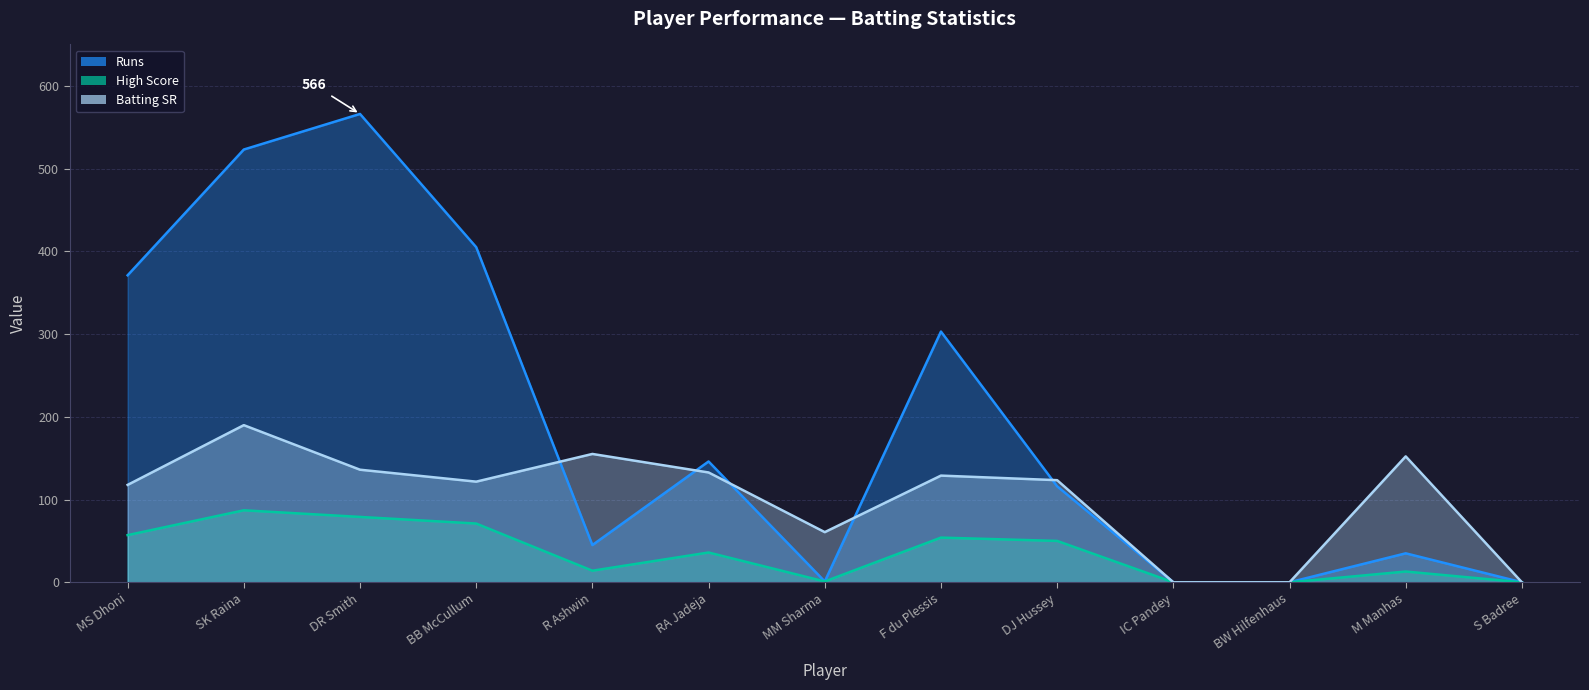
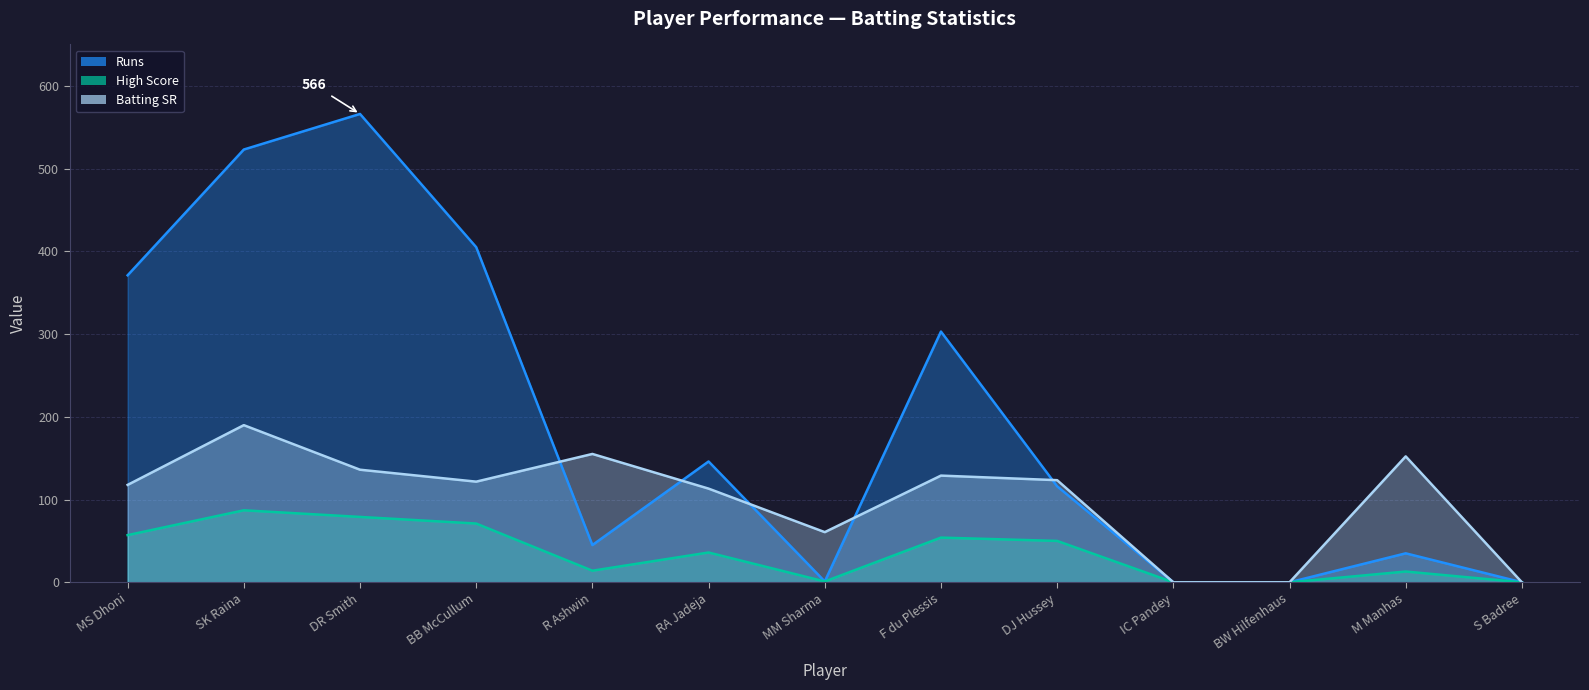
  {
    "Batting SR": {
      "MS Dhoni": 120,
      "SK Raina": 190,
      "DR Smith": 140,
      "BB McCullum": 120,
      "R Ashwin": 160,
-     "RA Jadeja": 130,
+     "RA Jadeja": 110,
      "MM Sharma": 60,
      "F du Plessis": 130,
      "DJ Hussey": 120,
      "M Manhas": 150
    }
  }
